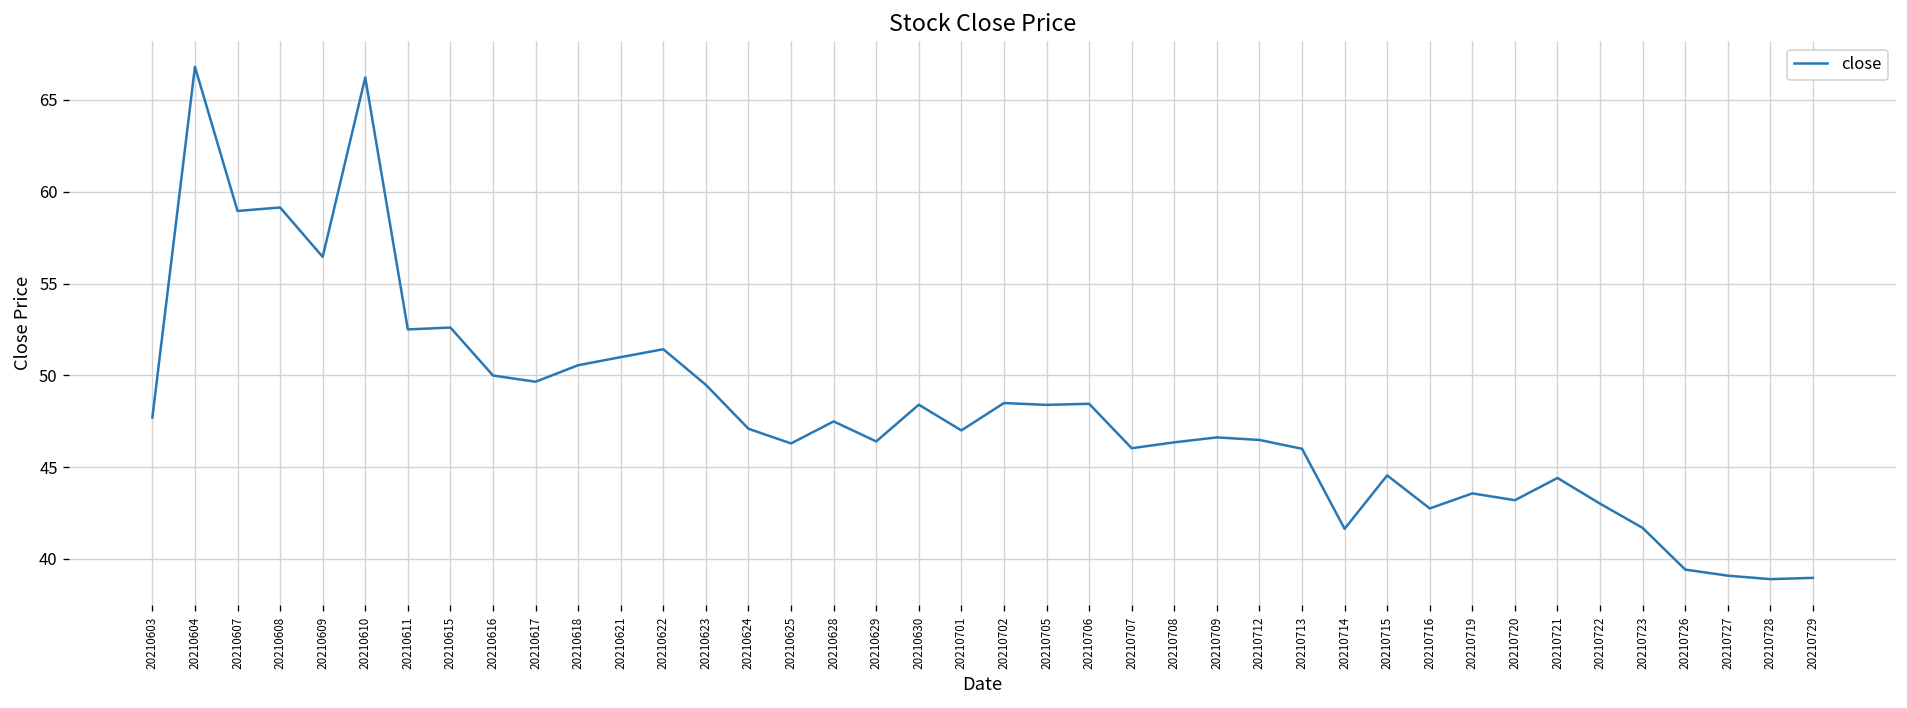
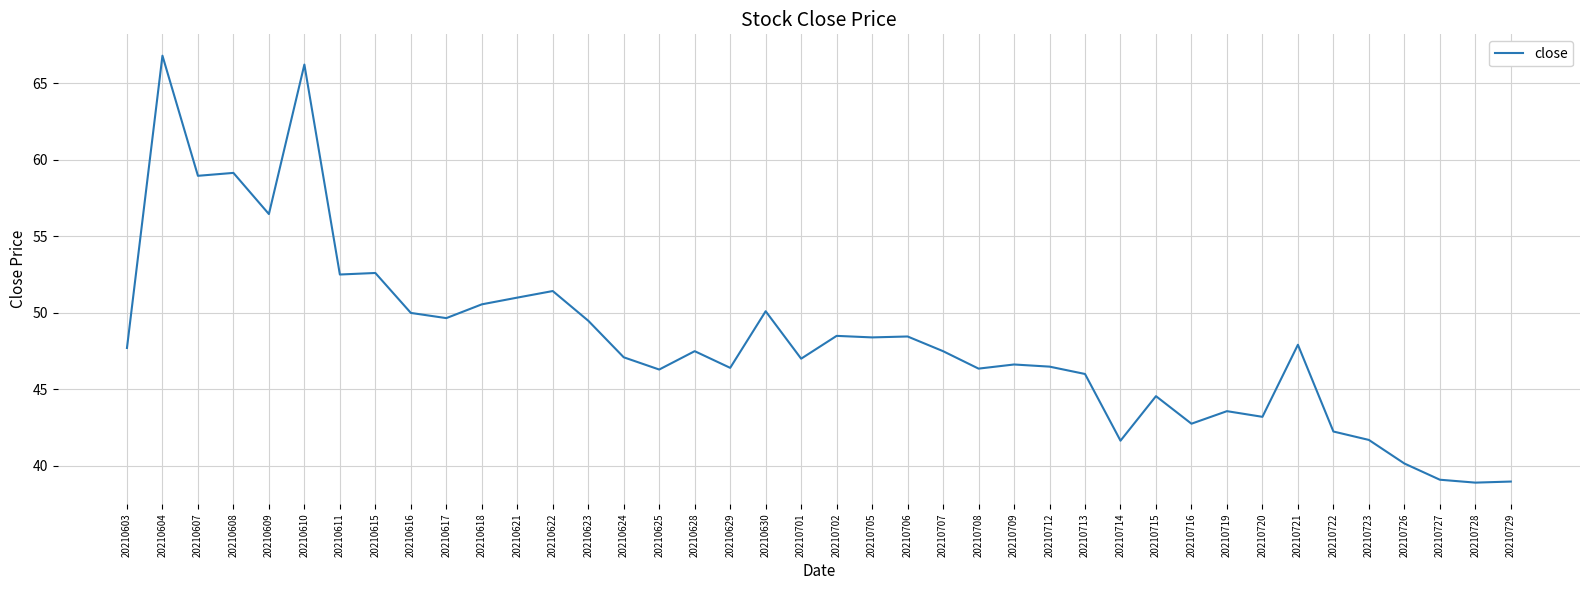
  {
    "20210603": 47.7,
    "20210604": 66.8,
    "20210607": 59.0,
    "20210608": 59.1,
    "20210609": 56.5,
    "20210610": 66.2,
    "20210611": 52.5,
    "20210615": 52.6,
    "20210616": 50.0,
    "20210617": 49.7,
    "20210618": 50.6,
    "20210621": 51.0,
    "20210622": 51.4,
    "20210623": 49.5,
    "20210624": 47.1,
    "20210625": 46.3,
    "20210628": 47.5,
    "20210629": 46.4,
-   "20210630": 48.4,
+   "20210630": 50.1,
    "20210701": 47.0,
    "20210702": 48.5,
    "20210705": 48.4,
    "20210706": 48.5,
-   "20210707": 46.0,
+   "20210707": 47.5,
    "20210708": 46.4,
    "20210709": 46.6,
    "20210712": 46.5,
    "20210713": 46.0,
    "20210714": 41.6,
    "20210715": 44.6,
    "20210716": 42.8,
    "20210719": 43.6,
    "20210720": 43.2,
-   "20210721": 44.4,
-   "20210722": 43.0,
+   "20210721": 47.9,
+   "20210722": 42.2,
    "20210723": 41.7,
-   "20210726": 39.4,
+   "20210726": 40.2,
    "20210727": 39.1,
    "20210728": 38.9,
    "20210729": 39.0
  }
